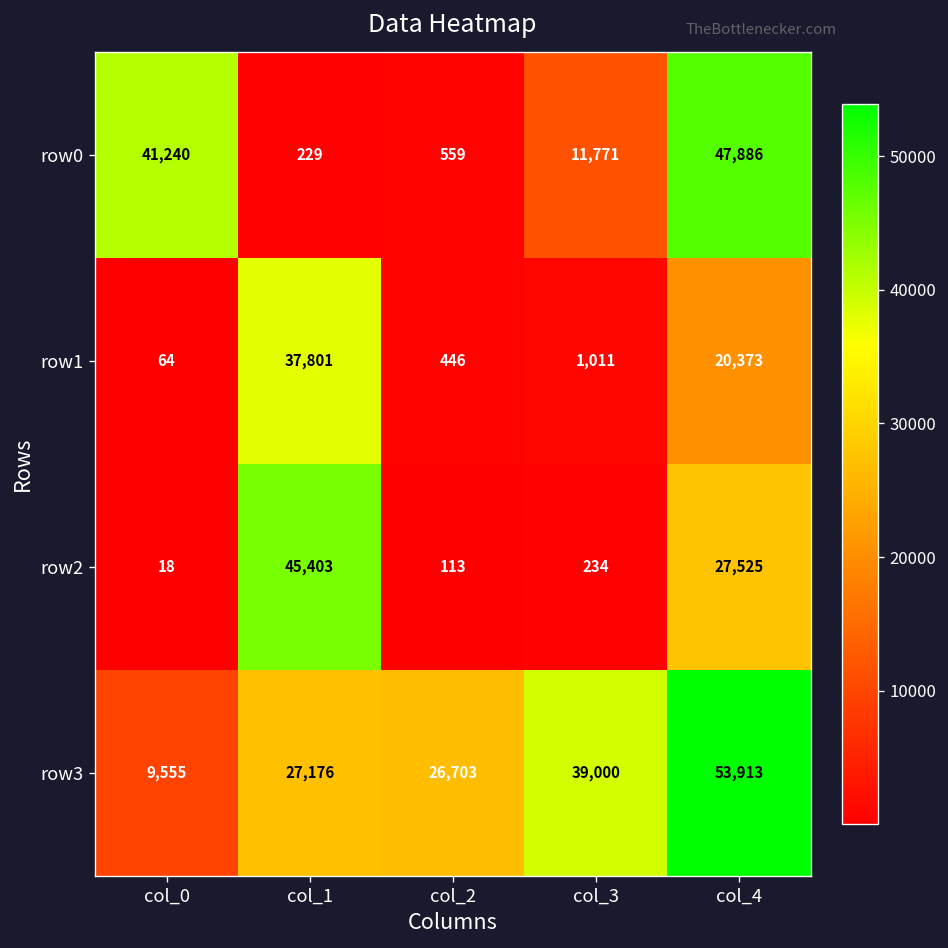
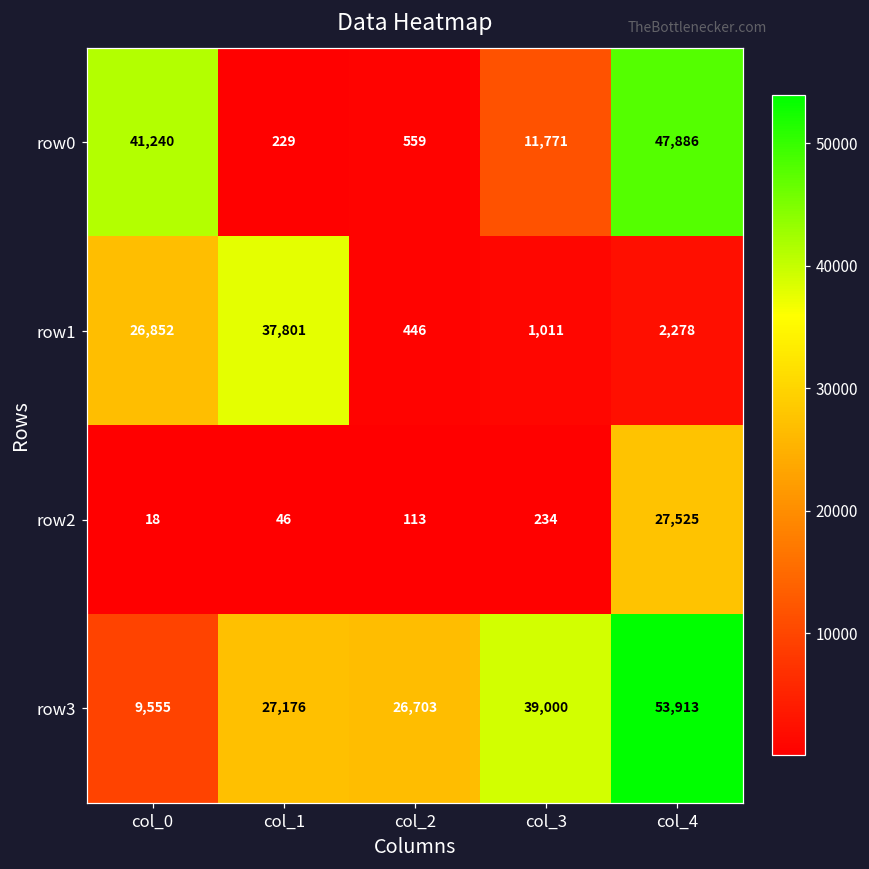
  {
    "row0": {
      "col_0": "41,240",
      "col_1": "229",
      "col_2": "559",
      "col_3": "11,771",
      "col_4": "47,886"
    },
    "row1": {
-     "col_0": "64",
+     "col_0": "26,852",
      "col_1": "37,801",
      "col_2": "446",
      "col_3": "1,011",
-     "col_4": "20,373"
+     "col_4": "2,278"
    },
    "row2": {
      "col_0": "18",
-     "col_1": "45,403",
+     "col_1": "46",
      "col_2": "113",
      "col_3": "234",
      "col_4": "27,525"
    },
    "row3": {
      "col_0": "9,555",
      "col_1": "27,176",
      "col_2": "26,703",
      "col_3": "39,000",
      "col_4": "53,913"
    }
  }
